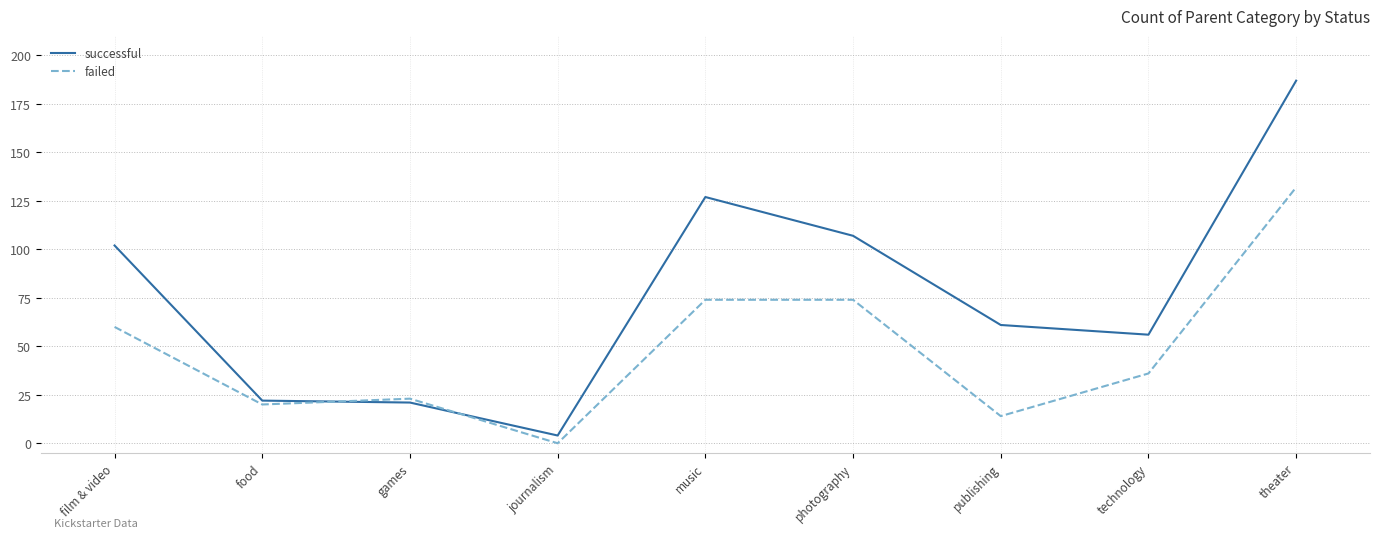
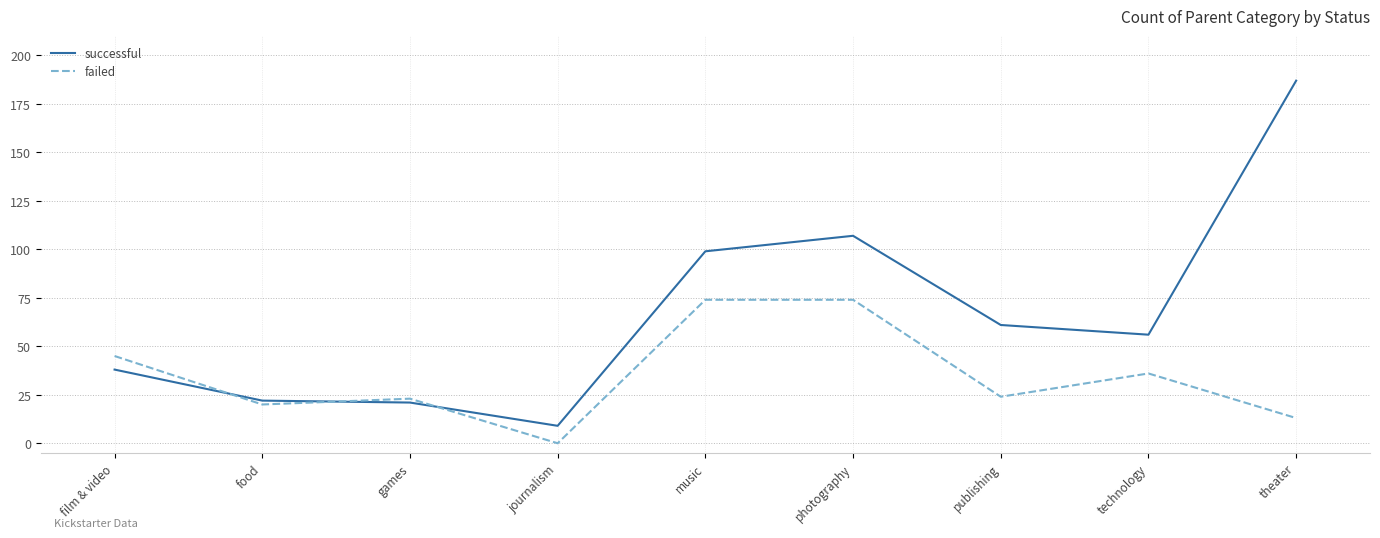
  {
    "successful": {
-     "film & video": 102,
+     "film & video": 38,
      "food": 22,
      "games": 21,
-     "journalism": 4,
-     "music": 127,
+     "journalism": 9,
+     "music": 99,
      "photography": 107,
      "publishing": 61,
      "technology": 56,
      "theater": 187
    },
    "failed": {
-     "film & video": 60,
+     "film & video": 45,
      "food": 20,
      "games": 23,
      "journalism": 0,
      "music": 74,
      "photography": 74,
-     "publishing": 14,
+     "publishing": 24,
      "technology": 36,
-     "theater": 132
+     "theater": 13
    }
  }
